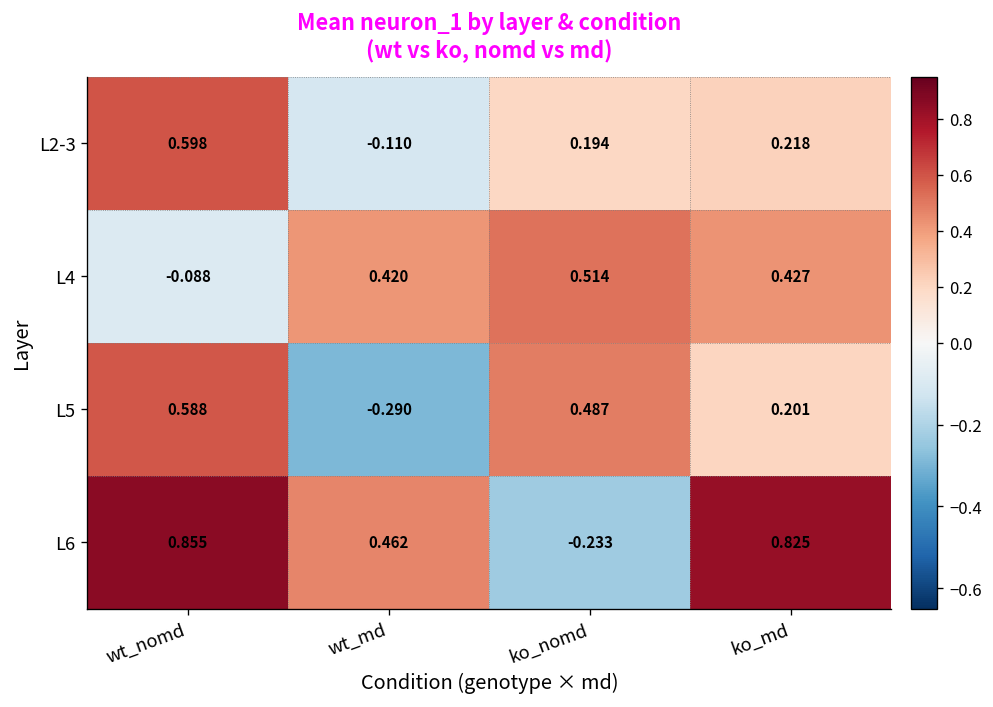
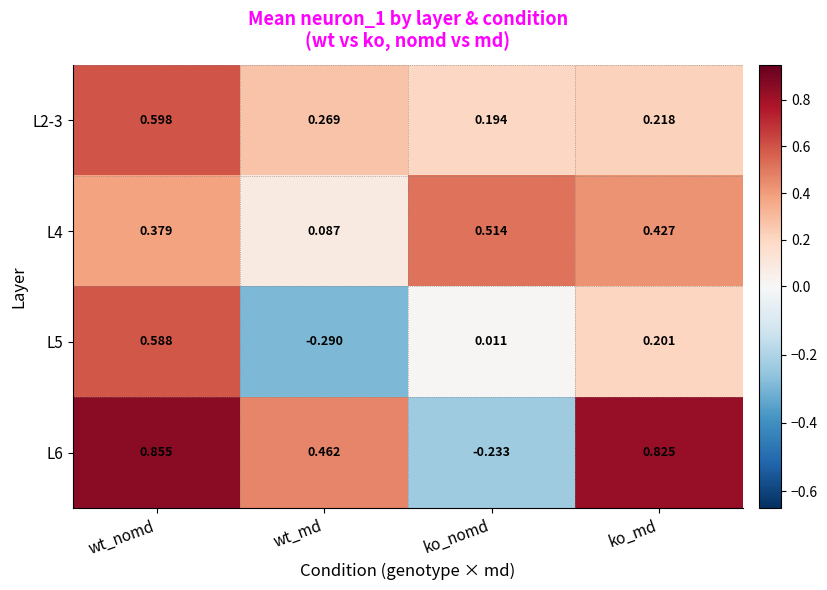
  {
    "L2-3": {
      "wt_nomd": 0.598,
-     "wt_md": -0.110,
+     "wt_md": 0.269,
      "ko_nomd": 0.194,
      "ko_md": 0.218
    },
    "L4": {
-     "wt_nomd": -0.088,
-     "wt_md": 0.420,
+     "wt_nomd": 0.379,
+     "wt_md": 0.087,
      "ko_nomd": 0.514,
      "ko_md": 0.427
    },
    "L5": {
      "wt_nomd": 0.588,
      "wt_md": -0.290,
-     "ko_nomd": 0.487,
+     "ko_nomd": 0.011,
      "ko_md": 0.201
    },
    "L6": {
      "wt_nomd": 0.855,
      "wt_md": 0.462,
      "ko_nomd": -0.233,
      "ko_md": 0.825
    }
  }
